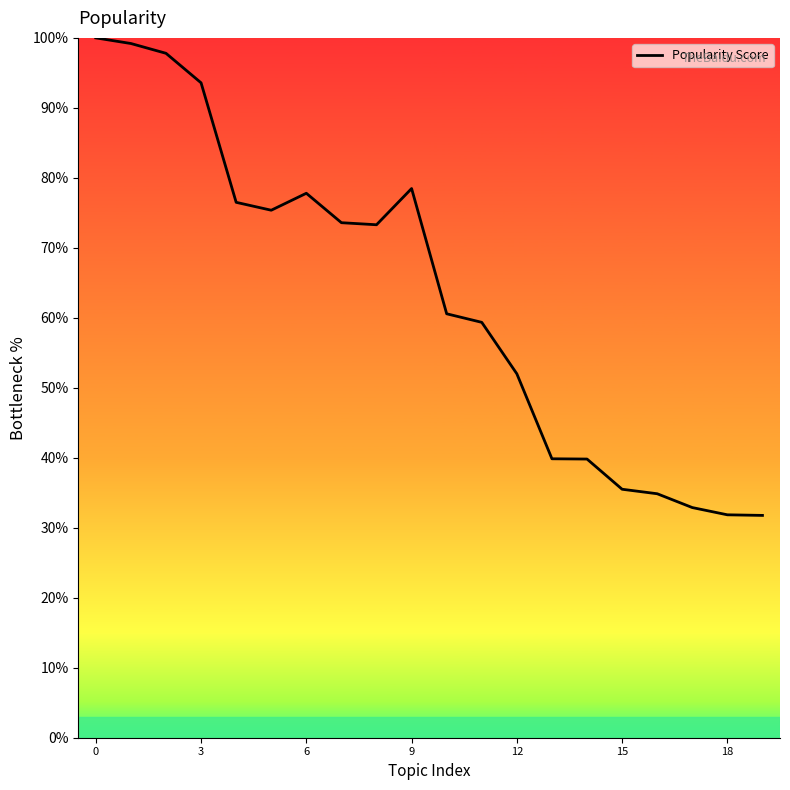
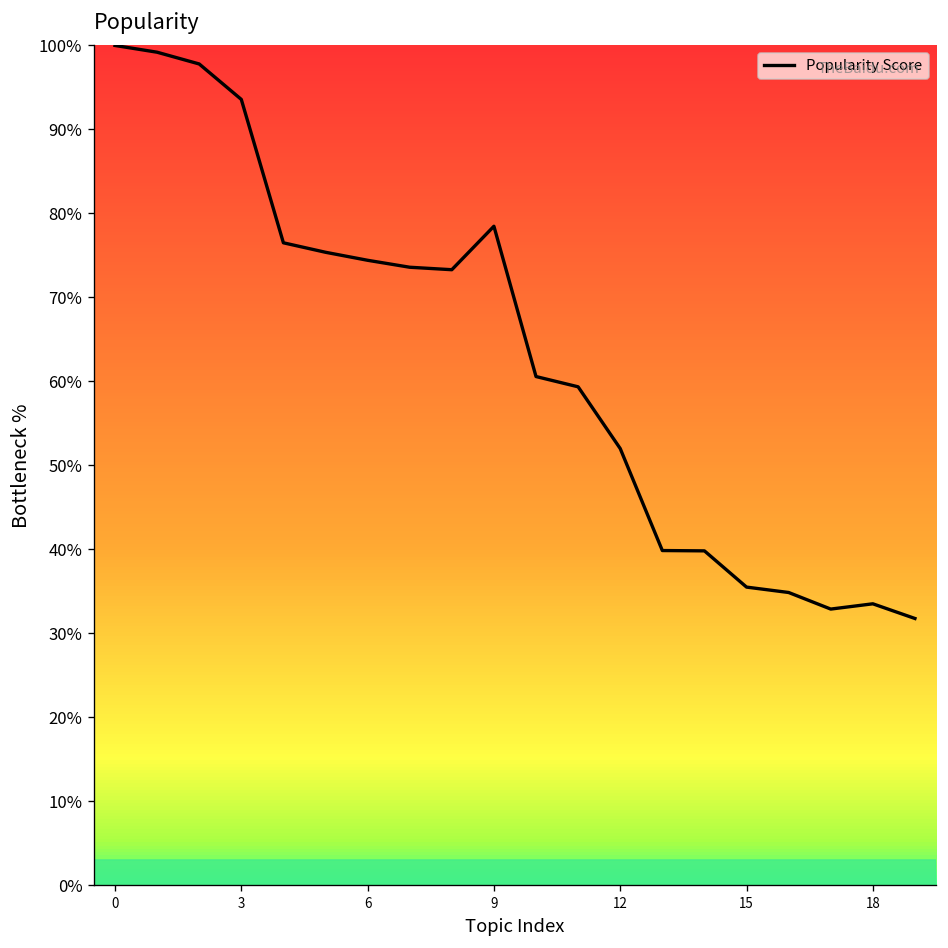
  {
    "0": "100%",
    "3": "94%",
-   "6": "78%",
+   "6": "74%",
    "9": "78%",
    "12": "52%",
    "15": "36%",
-   "18": "32%"
+   "18": "34%"
  }
